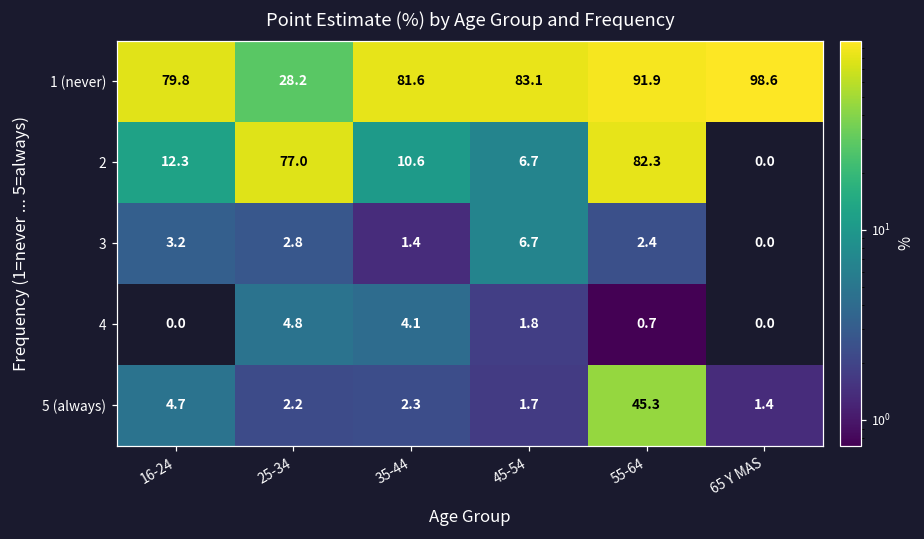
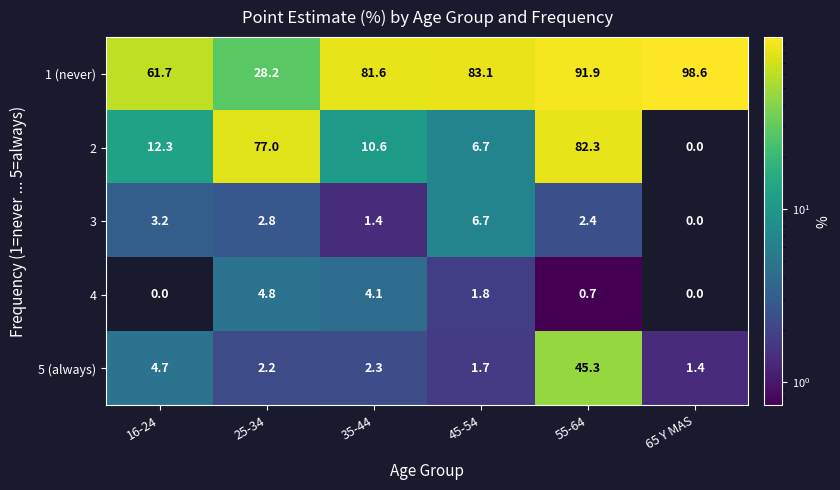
  {
    "1 (never)": {
-     "16-24": 79.8,
+     "16-24": 61.7,
      "25-34": 28.2,
      "35-44": 81.6,
      "45-54": 83.1,
      "55-64": 91.9,
      "65 Y MAS": 98.6
    },
    "2": {
      "16-24": 12.3,
      "25-34": 77.0,
      "35-44": 10.6,
      "45-54": 6.7,
      "55-64": 82.3,
      "65 Y MAS": 0.0
    },
    "3": {
      "16-24": 3.2,
      "25-34": 2.8,
      "35-44": 1.4,
      "45-54": 6.7,
      "55-64": 2.4,
      "65 Y MAS": 0.0
    },
    "4": {
      "16-24": 0.0,
      "25-34": 4.8,
      "35-44": 4.1,
      "45-54": 1.8,
      "55-64": 0.7,
      "65 Y MAS": 0.0
    },
    "5 (always)": {
      "16-24": 4.7,
      "25-34": 2.2,
      "35-44": 2.3,
      "45-54": 1.7,
      "55-64": 45.3,
      "65 Y MAS": 1.4
    }
  }
